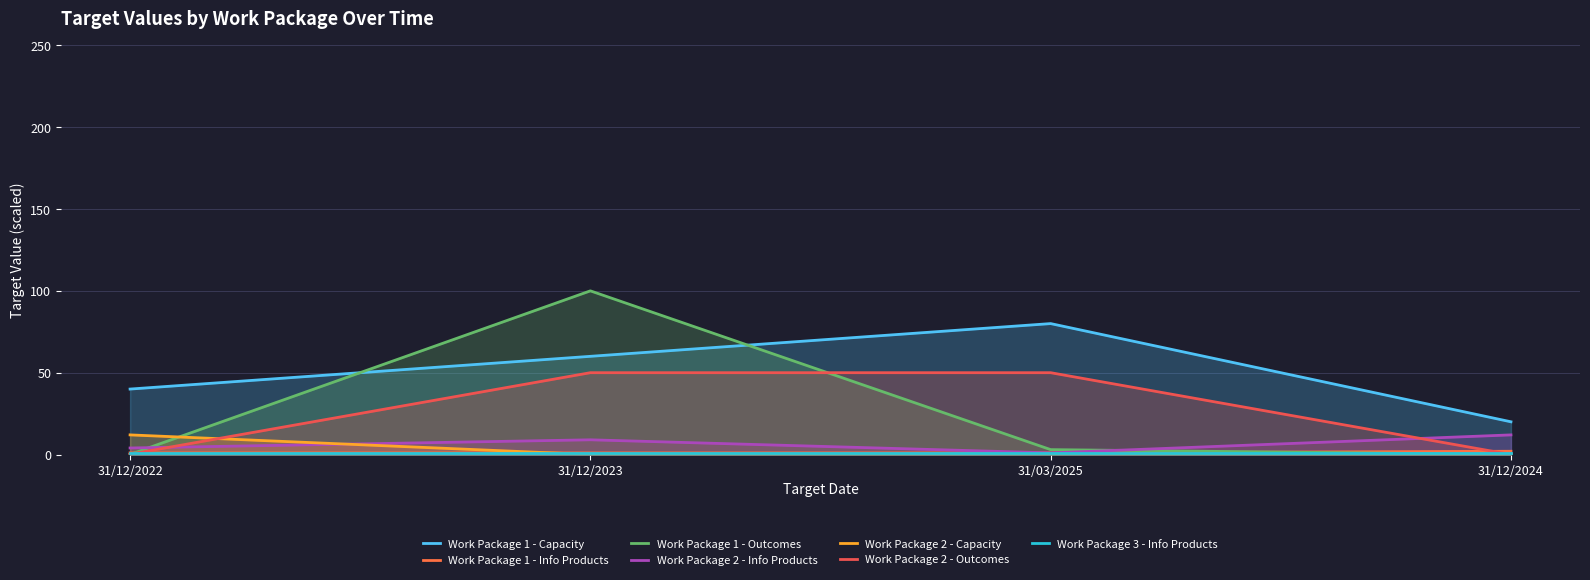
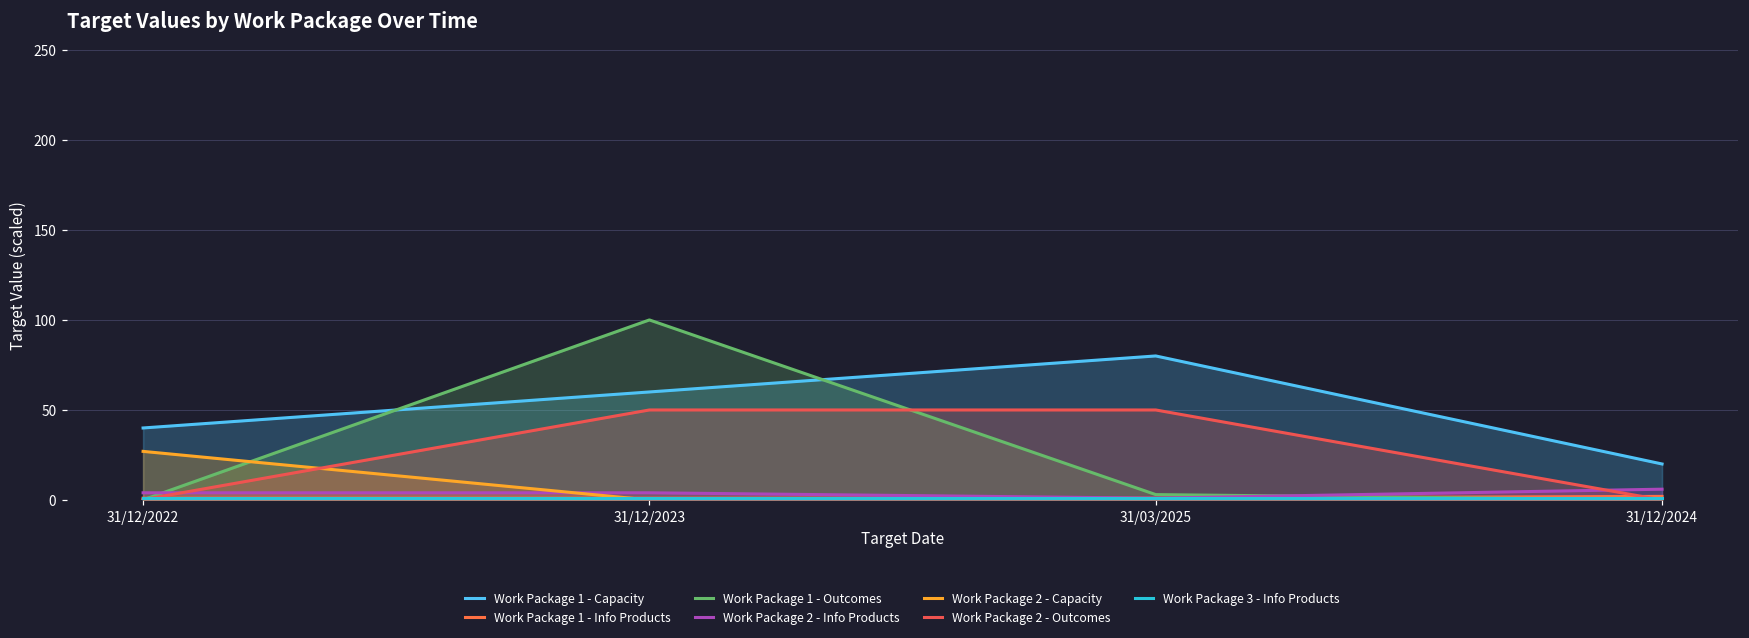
  {
    "Work Package 1 - Outcomes": {
      "31/12/2023": 100,
      "31/03/2025": 3
    },
    "Work Package 2 - Info Products": {
      "31/12/2022": 4,
-     "31/12/2023": 9,
-     "31/12/2024": 12
+     "31/12/2023": 4,
+     "31/12/2024": 6
    },
    "Work Package 2 - Capacity": {
-     "31/12/2022": 12
+     "31/12/2022": 27
    }
  }
